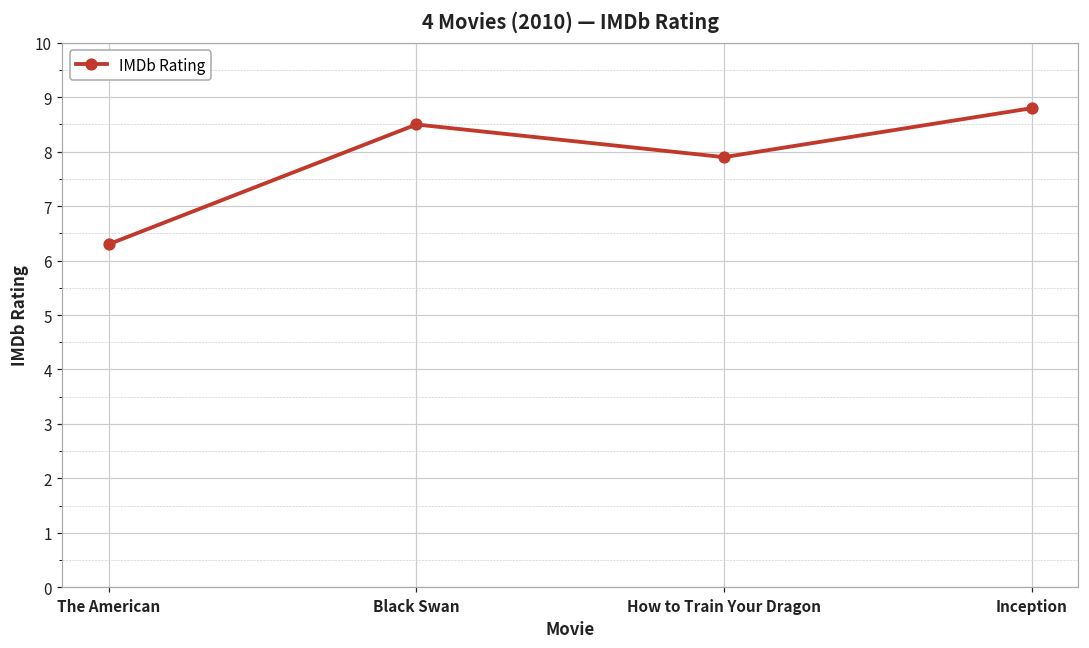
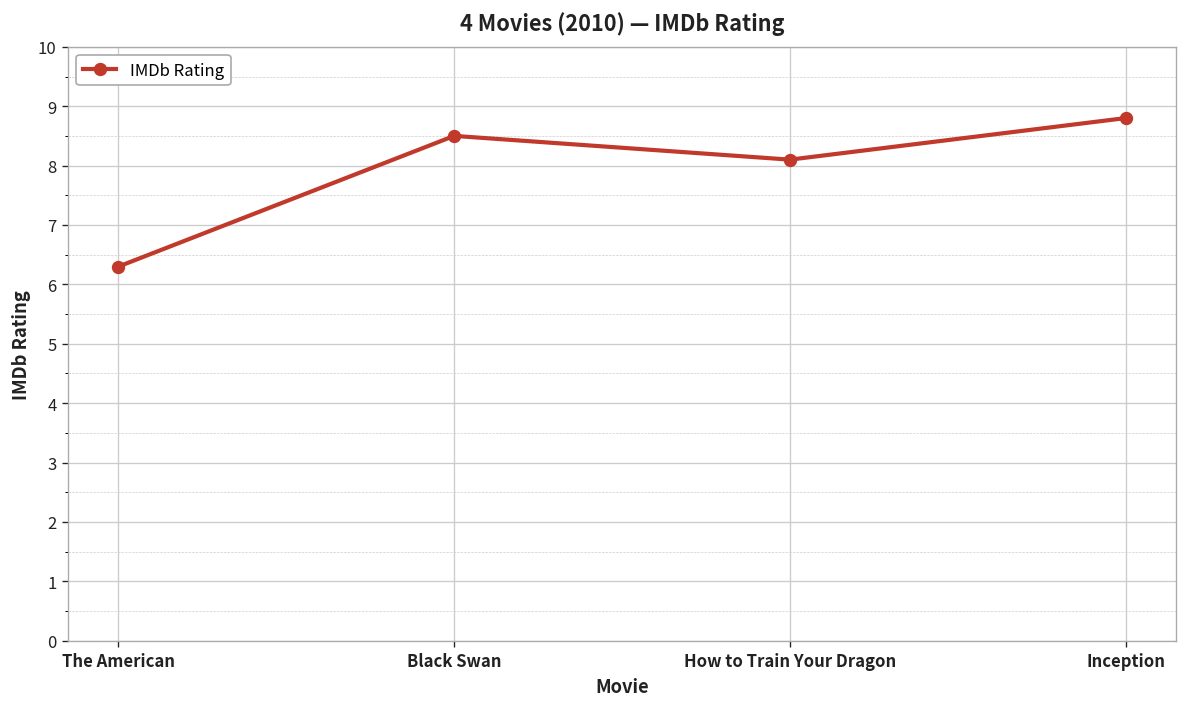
  {
    "The American": 6.3,
    "Black Swan": 8.5,
-   "How to Train Your Dragon": 7.9,
+   "How to Train Your Dragon": 8.1,
    "Inception": 8.8
  }
